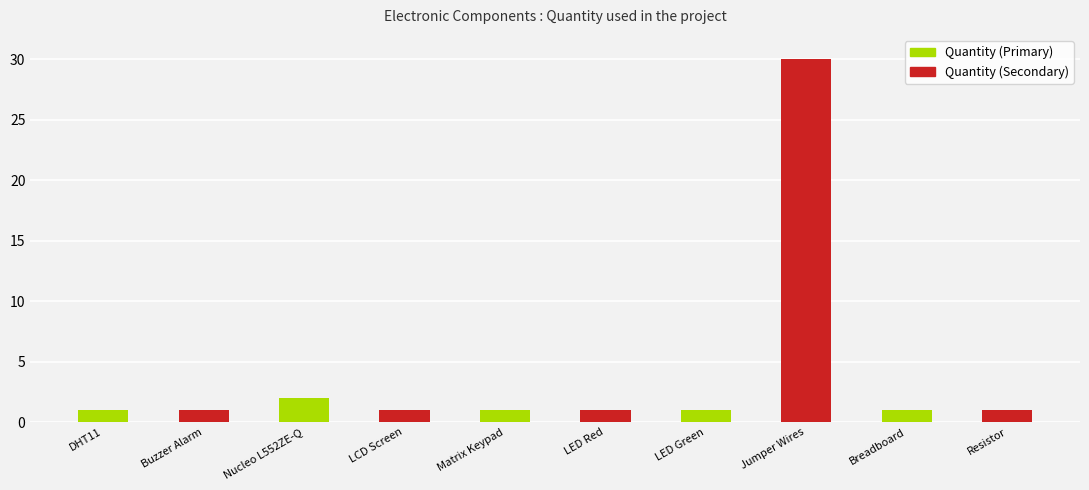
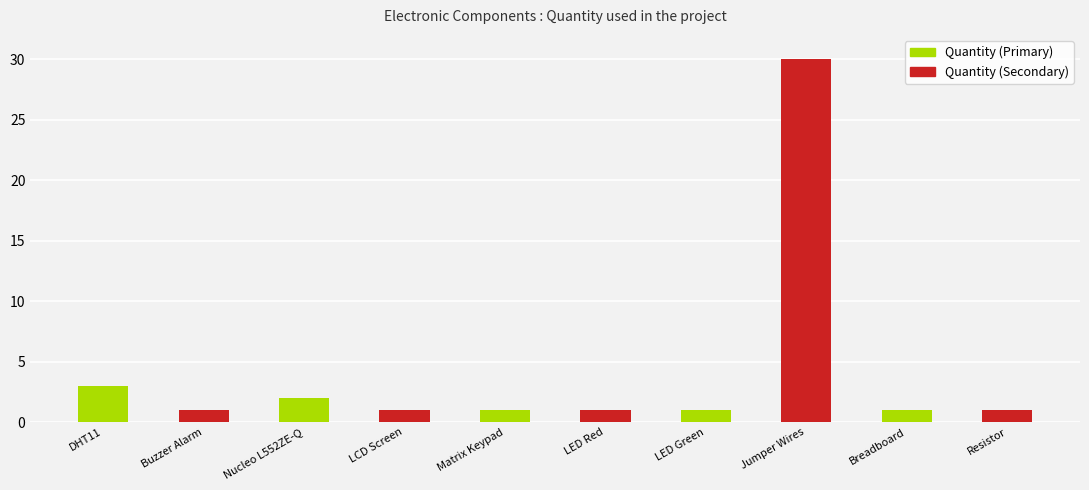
  {
    "Quantity (Primary)": {
-     "DHT11": 1,
+     "DHT11": 3,
      "Nucleo L552ZE-Q": 2,
      "Matrix Keypad": 1,
      "LED Green": 1,
      "Breadboard": 1
    },
    "Quantity (Secondary)": {
      "Buzzer Alarm": 1,
      "LCD Screen": 1,
      "LED Red": 1,
      "Jumper Wires": 30,
      "Resistor": 1
    }
  }
